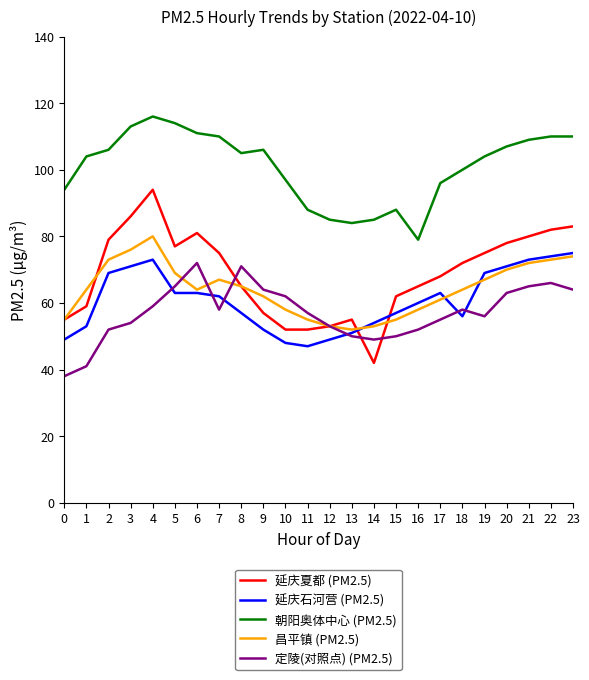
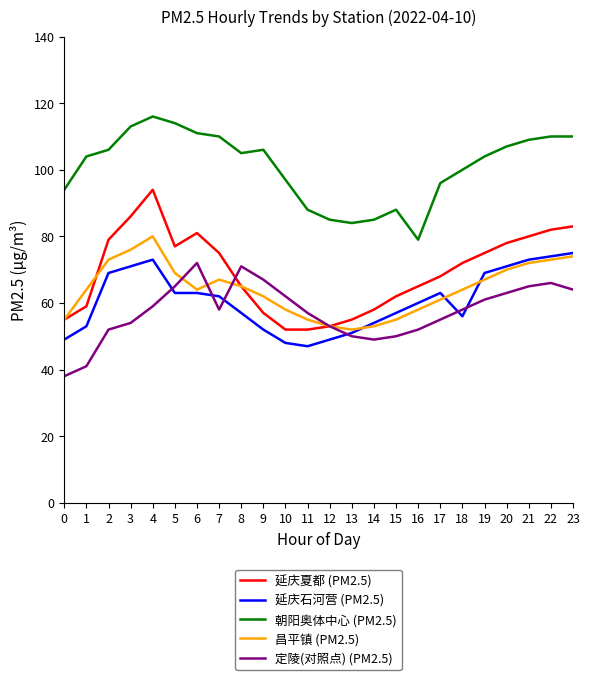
  {
    "延庆夏都 (PM2.5)": {
      "1": 59,
      "2": 79,
      "3": 86,
      "4": 94,
      "5": 77,
      "6": 81,
      "7": 75,
      "9": 57,
      "10": 52,
      "11": 52,
      "13": 55,
-     "14": 42,
+     "14": 58,
      "15": 62,
      "16": 65,
      "17": 68,
      "18": 72,
      "19": 75,
      "20": 78,
      "21": 80,
      "22": 82,
      "23": 83
    },
    "延庆石河营 (PM2.5)": {
      "0": 49,
      "1": 53,
      "2": 69,
      "3": 71,
      "4": 73,
      "5": 63,
      "6": 63,
      "7": 62,
      "8": 57,
      "9": 52,
      "10": 48,
      "11": 47,
      "12": 49,
      "13": 51,
      "14": 54,
      "15": 57,
      "16": 60,
      "17": 63,
      "18": 56,
      "19": 69,
      "20": 71,
      "21": 73,
      "22": 74,
      "23": 75
    },
    "朝阳奥体中心 (PM2.5)": {
      "0": 94,
      "1": 104,
      "2": 106,
      "3": 113,
      "4": 116,
      "5": 114,
      "6": 111,
      "7": 110,
      "8": 105,
      "9": 106,
      "10": 97,
      "11": 88,
      "12": 85,
      "13": 84,
      "14": 85,
      "15": 88,
      "16": 79,
      "17": 96,
      "18": 100,
      "19": 104,
      "20": 107,
      "21": 109,
      "22": 110,
      "23": 110
    },
    "昌平镇 (PM2.5)": {
      "1": 64,
      "2": 73,
      "3": 76,
      "4": 80,
      "5": 69,
      "6": 64,
      "7": 67,
      "9": 62,
      "10": 58,
      "11": 55,
      "13": 52,
      "14": 53,
      "15": 55,
      "16": 58,
      "17": 61,
      "18": 64,
      "19": 67,
      "20": 70,
      "21": 72,
      "22": 73,
      "23": 74
    },
    "定陵(对照点) (PM2.5)": {
      "0": 38,
      "1": 41,
      "2": 52,
      "3": 54,
      "4": 59,
      "5": 65,
      "6": 72,
      "7": 58,
      "8": 71,
-     "9": 64,
+     "9": 67,
      "10": 62,
      "11": 57,
      "13": 50,
      "14": 49,
      "15": 50,
      "16": 52,
      "17": 55,
      "18": 58,
-     "19": 56,
+     "19": 61,
      "20": 63,
      "21": 65,
      "22": 66,
      "23": 64
    }
  }
